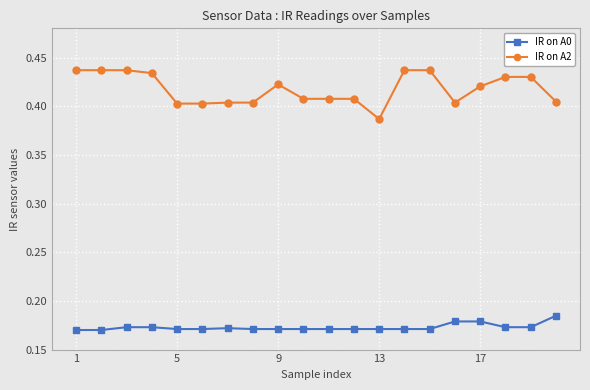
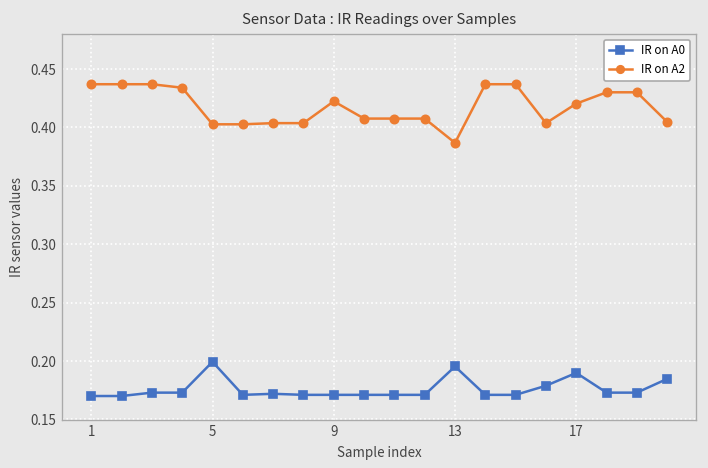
  {
    "IR on A0": {
      "1": 0.17,
-     "5": 0.17,
+     "5": 0.20,
      "9": 0.17,
-     "13": 0.17,
-     "17": 0.18
+     "13": 0.20,
+     "17": 0.19
    },
    "IR on A2": {
      "1": 0.44,
      "5": 0.40,
      "9": 0.42,
      "13": 0.39,
      "17": 0.42
    }
  }
